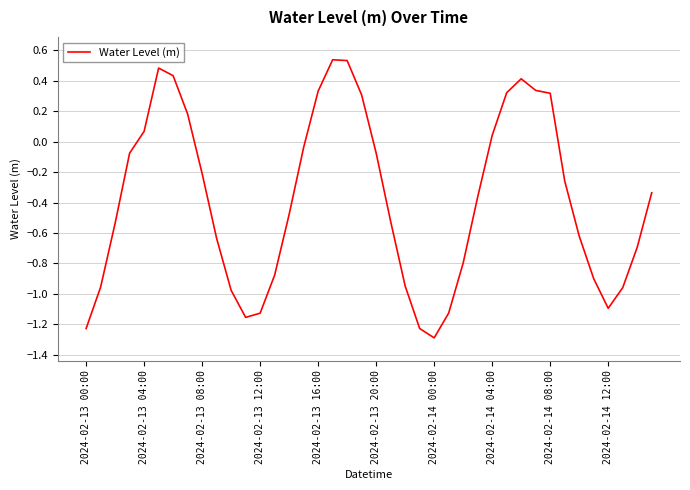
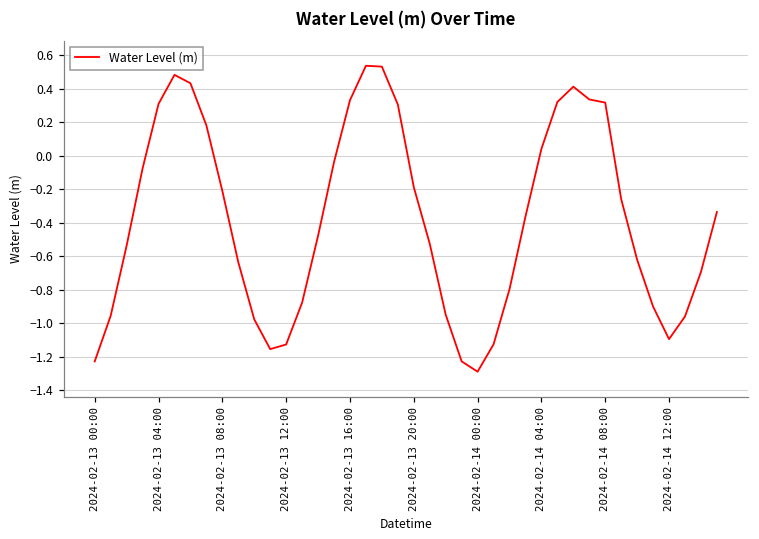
  {
    "2024-02-13 00:00": -1.23,
-   "2024-02-13 04:00": 0.07,
+   "2024-02-13 04:00": 0.31,
    "2024-02-13 08:00": -0.21,
    "2024-02-13 12:00": -1.13,
    "2024-02-13 16:00": 0.33,
-   "2024-02-13 20:00": -0.07,
+   "2024-02-13 20:00": -0.19,
    "2024-02-14 00:00": -1.29,
    "2024-02-14 04:00": 0.04,
    "2024-02-14 08:00": 0.32,
    "2024-02-14 12:00": -1.09
  }
